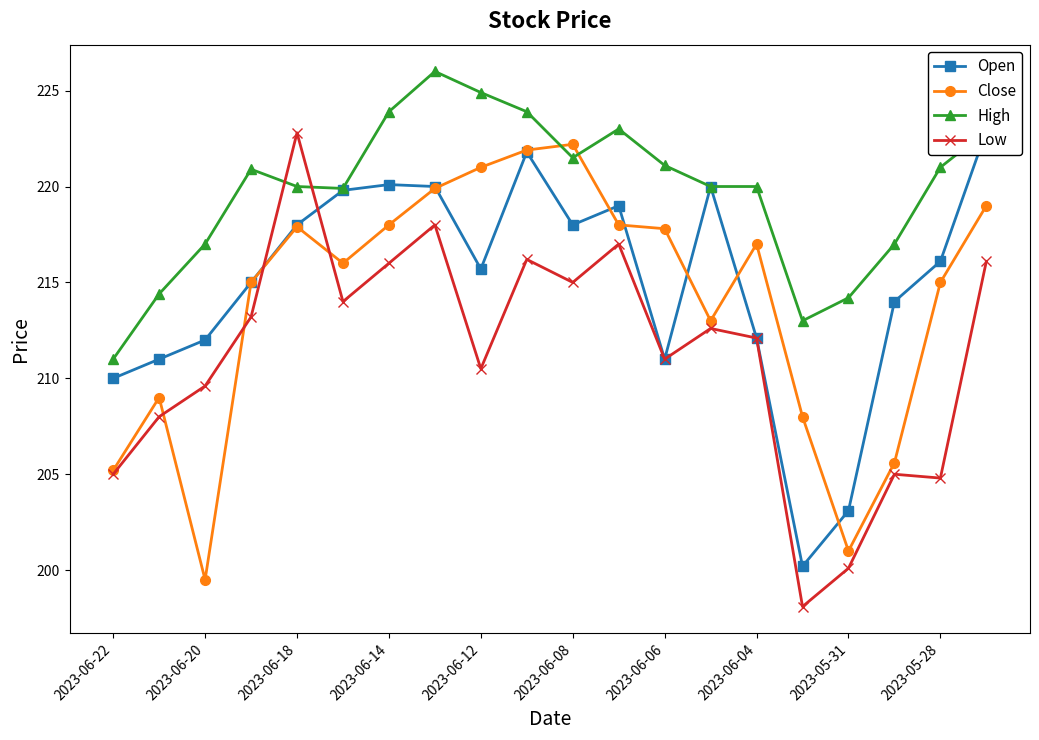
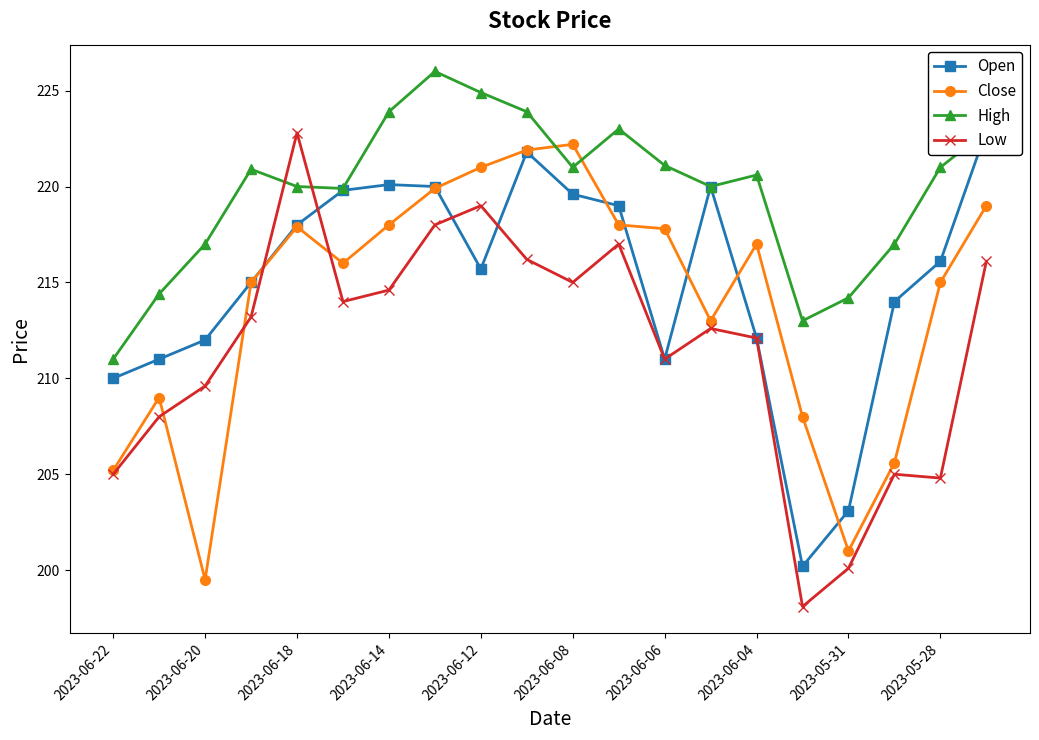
  {
    "Open": {
      "2023-06-22": 210.0,
      "2023-06-20": 212.0,
      "2023-06-14": 220.1,
      "2023-06-12": 215.7,
-     "2023-06-08": 218.0,
+     "2023-06-08": 219.6,
      "2023-05-31": 203.1,
      "2023-05-28": 216.1
    },
    "Close": {
      "2023-06-22": 205.2,
      "2023-06-20": 199.5,
      "2023-06-14": 218.0,
      "2023-06-12": 221.0,
      "2023-06-08": 222.2,
      "2023-06-06": 217.8,
      "2023-06-04": 217.0,
      "2023-05-31": 201.0,
      "2023-05-28": 215.0
    },
    "High": {
      "2023-06-22": 211.0,
      "2023-06-20": 217.0,
      "2023-06-18": 220.0,
      "2023-06-14": 223.9,
      "2023-06-12": 224.9,
-     "2023-06-08": 221.5,
+     "2023-06-08": 221.0,
      "2023-06-06": 221.1,
-     "2023-06-04": 220.0,
+     "2023-06-04": 220.6,
      "2023-05-31": 214.2,
      "2023-05-28": 221.0
    },
    "Low": {
      "2023-06-22": 205.0,
      "2023-06-20": 209.6,
      "2023-06-18": 222.8,
-     "2023-06-14": 216.0,
-     "2023-06-12": 210.5,
+     "2023-06-14": 214.6,
+     "2023-06-12": 219.0,
      "2023-06-08": 215.0,
      "2023-05-31": 200.1,
      "2023-05-28": 204.8
    }
  }
